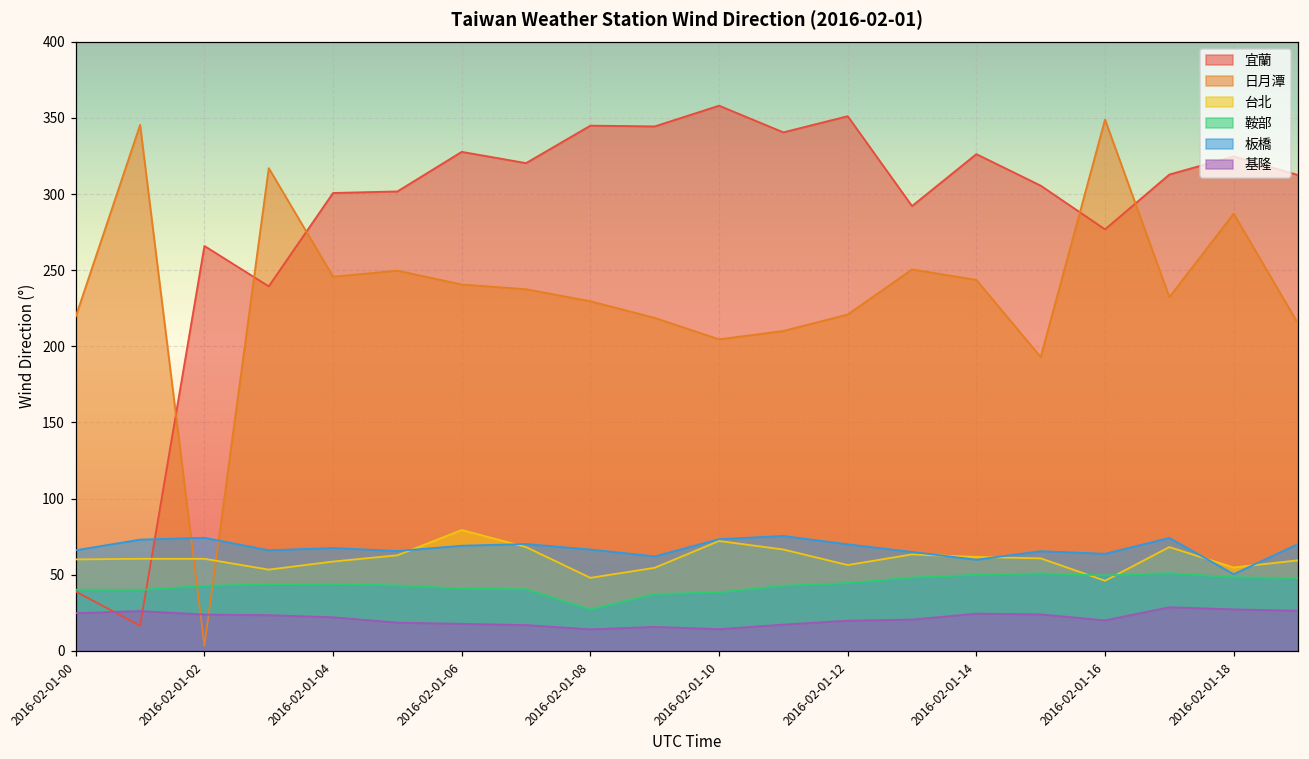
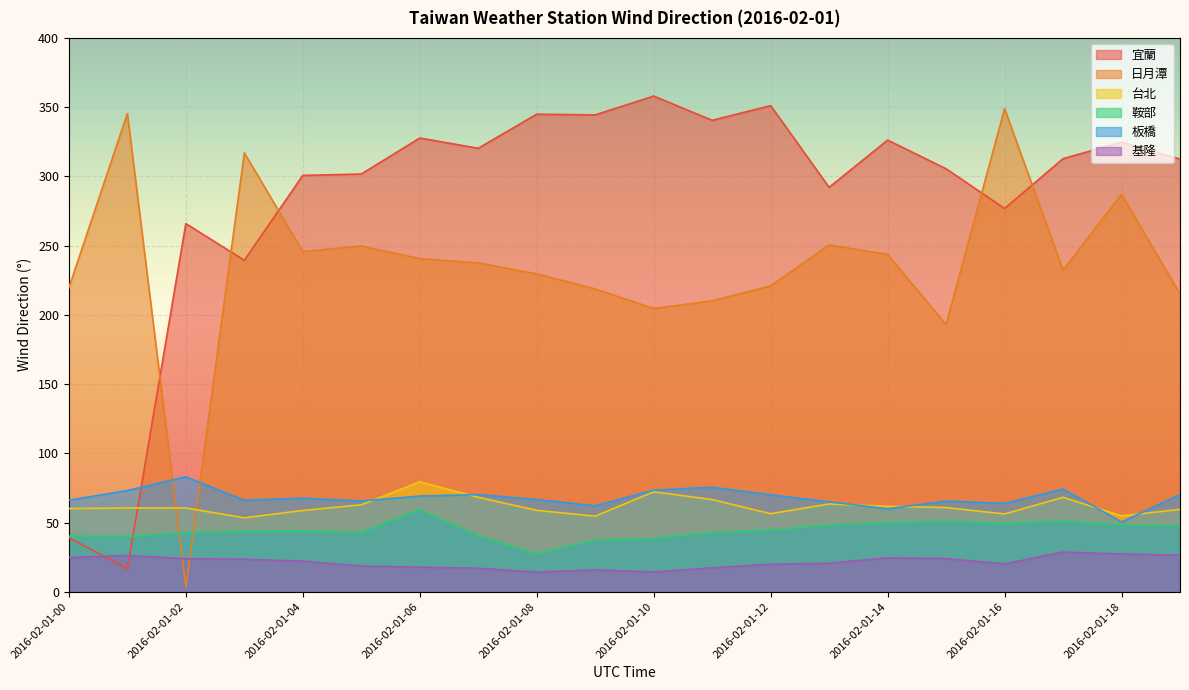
  {
    "台北": {
      "2016-02-01-00": 60,
      "2016-02-01-02": 61,
      "2016-02-01-04": 59,
      "2016-02-01-06": 79,
-     "2016-02-01-08": 48,
+     "2016-02-01-08": 59,
      "2016-02-01-12": 56,
-     "2016-02-01-16": 46,
+     "2016-02-01-16": 56,
      "2016-02-01-18": 55
    },
    "鞍部": {
      "2016-02-01-02": 43,
      "2016-02-01-04": 44,
-     "2016-02-01-06": 41,
+     "2016-02-01-06": 59,
      "2016-02-01-08": 27,
      "2016-02-01-10": 39,
      "2016-02-01-12": 45,
      "2016-02-01-14": 50,
      "2016-02-01-16": 50,
      "2016-02-01-18": 48
    },
    "板橋": {
      "2016-02-01-00": 66,
-     "2016-02-01-02": 74,
+     "2016-02-01-02": 83,
      "2016-02-01-04": 68,
      "2016-02-01-06": 69,
      "2016-02-01-08": 67,
      "2016-02-01-12": 70,
      "2016-02-01-16": 64,
      "2016-02-01-18": 50
    },
    "基隆": {
      "2016-02-01-00": 25,
      "2016-02-01-02": 24,
      "2016-02-01-04": 22,
      "2016-02-01-06": 18,
      "2016-02-01-08": 14,
      "2016-02-01-10": 14,
      "2016-02-01-12": 20,
      "2016-02-01-14": 25,
      "2016-02-01-16": 20,
      "2016-02-01-18": 27
    }
  }
